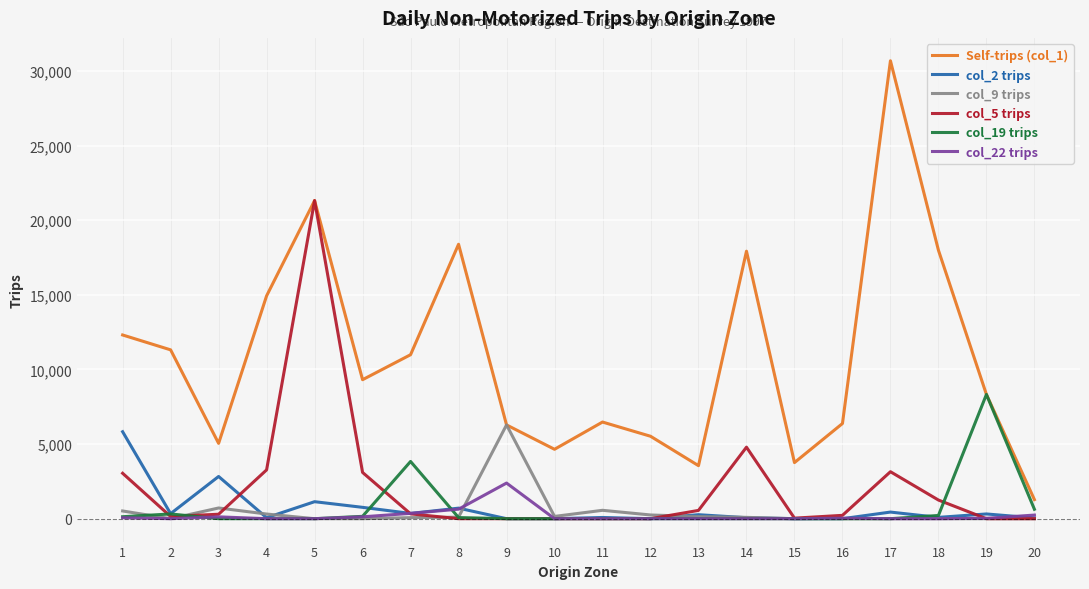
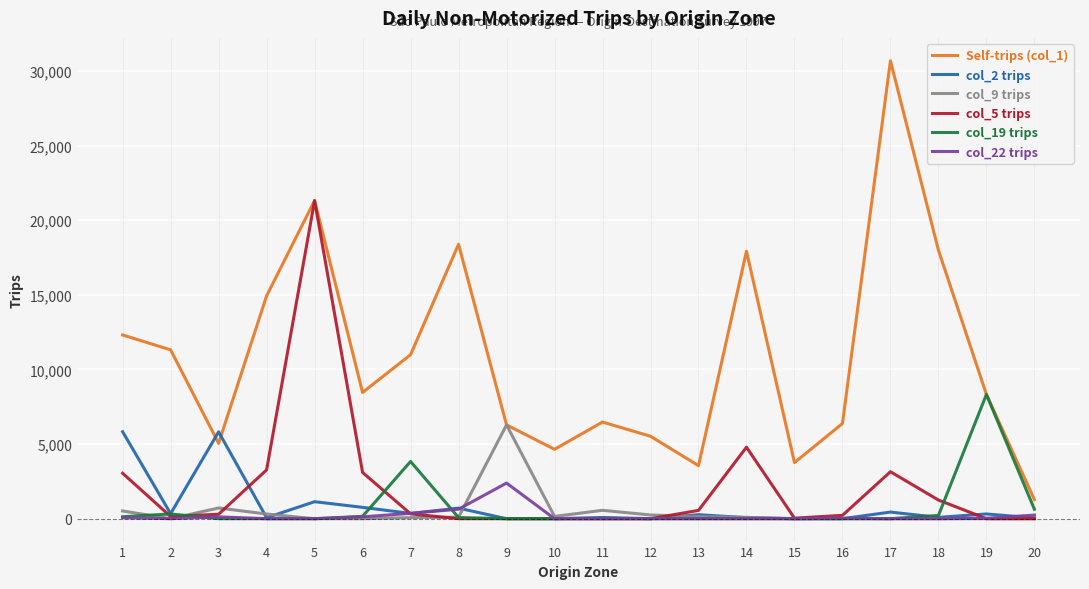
  {
    "Self-trips (col_1)": {
      "1": "12,300",
      "2": "11,300",
      "3": "5,000",
      "4": "14,900",
-     "6": "9,300",
+     "6": "8,500",
      "7": "11,000",
      "8": "18,400",
      "10": "4,700",
      "11": "6,500",
      "12": "5,500",
      "13": "3,600",
      "14": "17,900",
      "15": "3,800",
      "16": "6,400",
      "17": "30,700",
      "18": "18,000",
      "20": "1,300"
    },
    "col_2 trips": {
      "1": "5,800",
-     "3": "2,800",
+     "3": "5,800",
      "5": "1,100",
      "6": "800",
      "17": "400",
      "19": "300"
    },
    "col_9 trips": {
      "1": "500",
      "3": "700",
      "4": "300",
      "7": "100",
      "11": "600",
      "12": "200"
    },
    "col_5 trips": {
      "1": "3,000",
      "3": "300",
      "4": "3,300",
      "6": "3,100",
      "13": "600",
      "14": "4,800",
      "16": "200",
      "17": "3,100",
      "18": "1,200"
    },
    "col_19 trips": {
      "7": "3,800",
      "20": "600"
    },
    "col_22 trips": {
      "9": "2,400",
      "20": "200"
    }
  }
